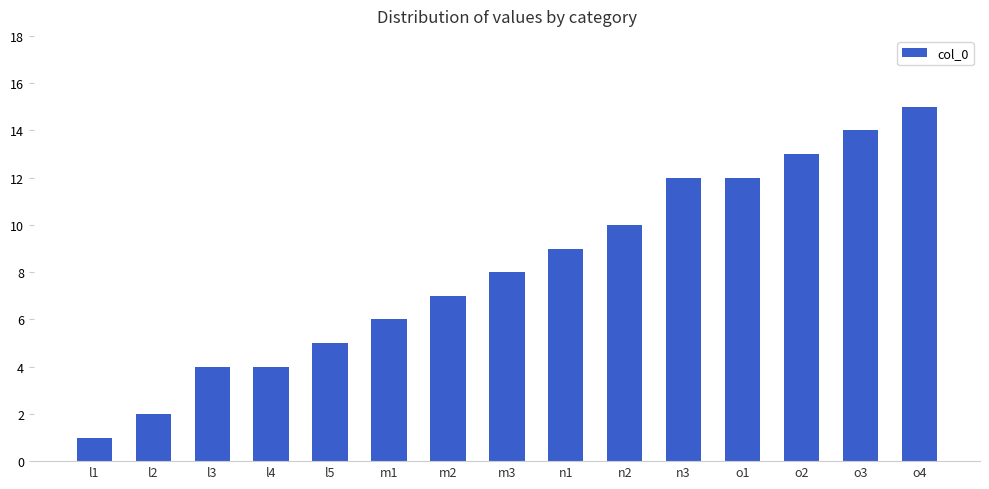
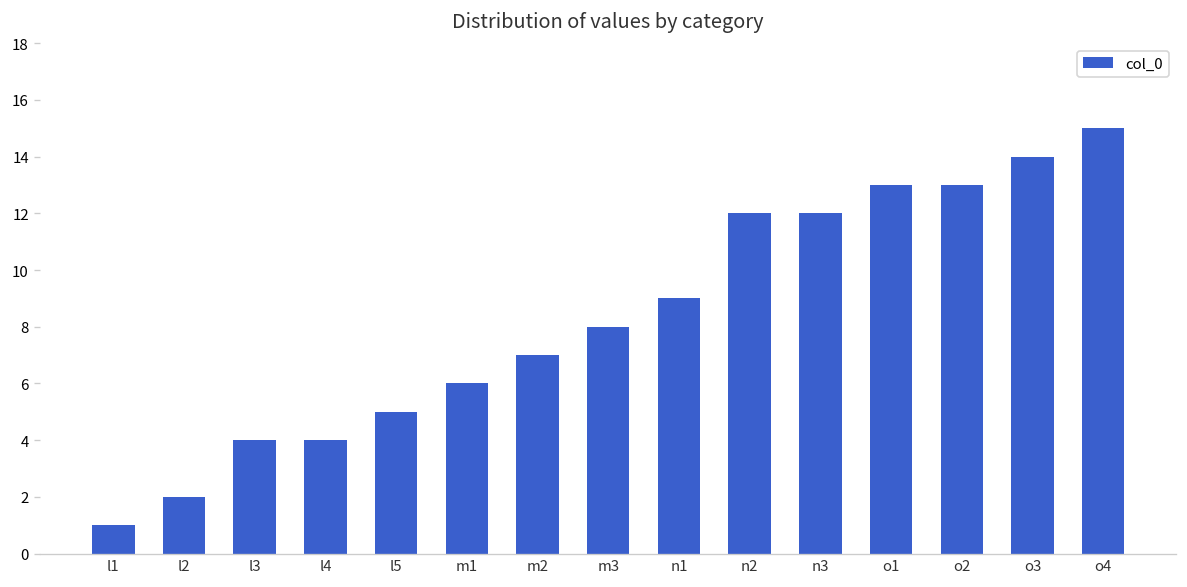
  {
    "l1": 1,
    "l2": 2,
    "l3": 4,
    "l4": 4,
    "l5": 5,
    "m1": 6,
    "m2": 7,
    "m3": 8,
    "n1": 9,
-   "n2": 10,
+   "n2": 12,
    "n3": 12,
-   "o1": 12,
+   "o1": 13,
    "o2": 13,
    "o3": 14,
    "o4": 15
  }
